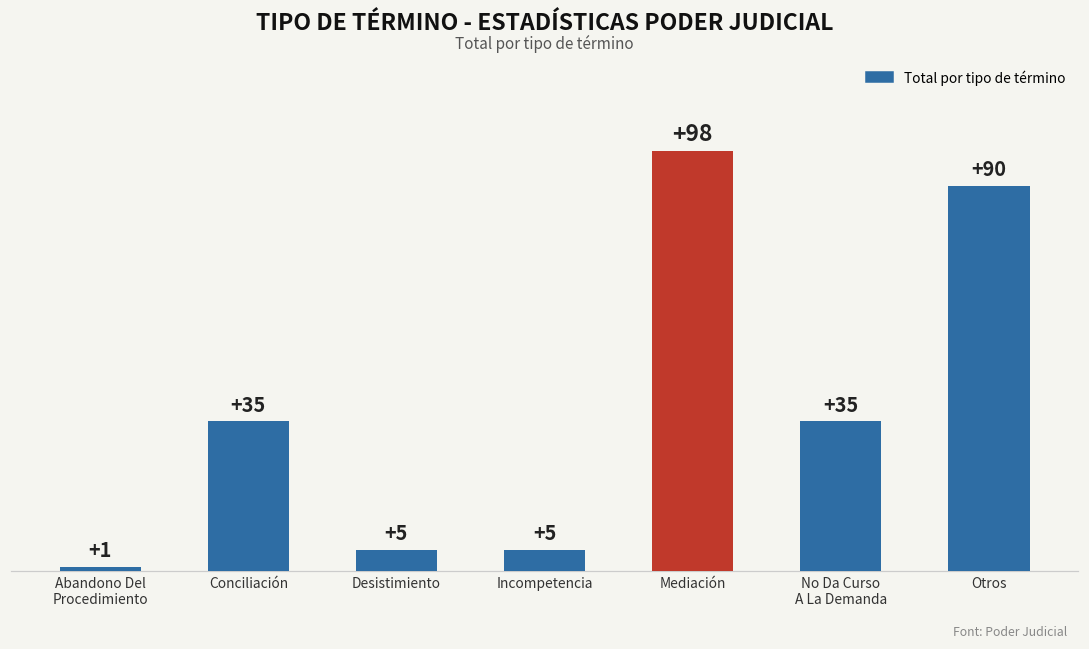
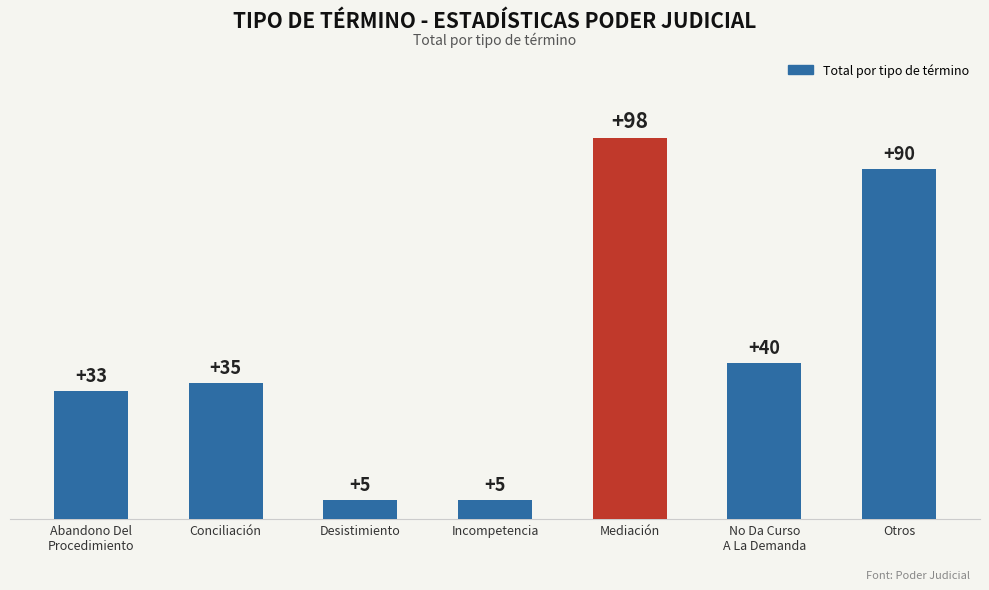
  {
-   "Abandono Del Procedimiento": "+1",
+   "Abandono Del Procedimiento": "+33",
    "Conciliación": "+35",
    "Desistimiento": "+5",
    "Incompetencia": "+5",
    "Mediación": "+98",
-   "No Da Curso A La Demanda": "+35",
+   "No Da Curso A La Demanda": "+40",
    "Otros": "+90"
  }
